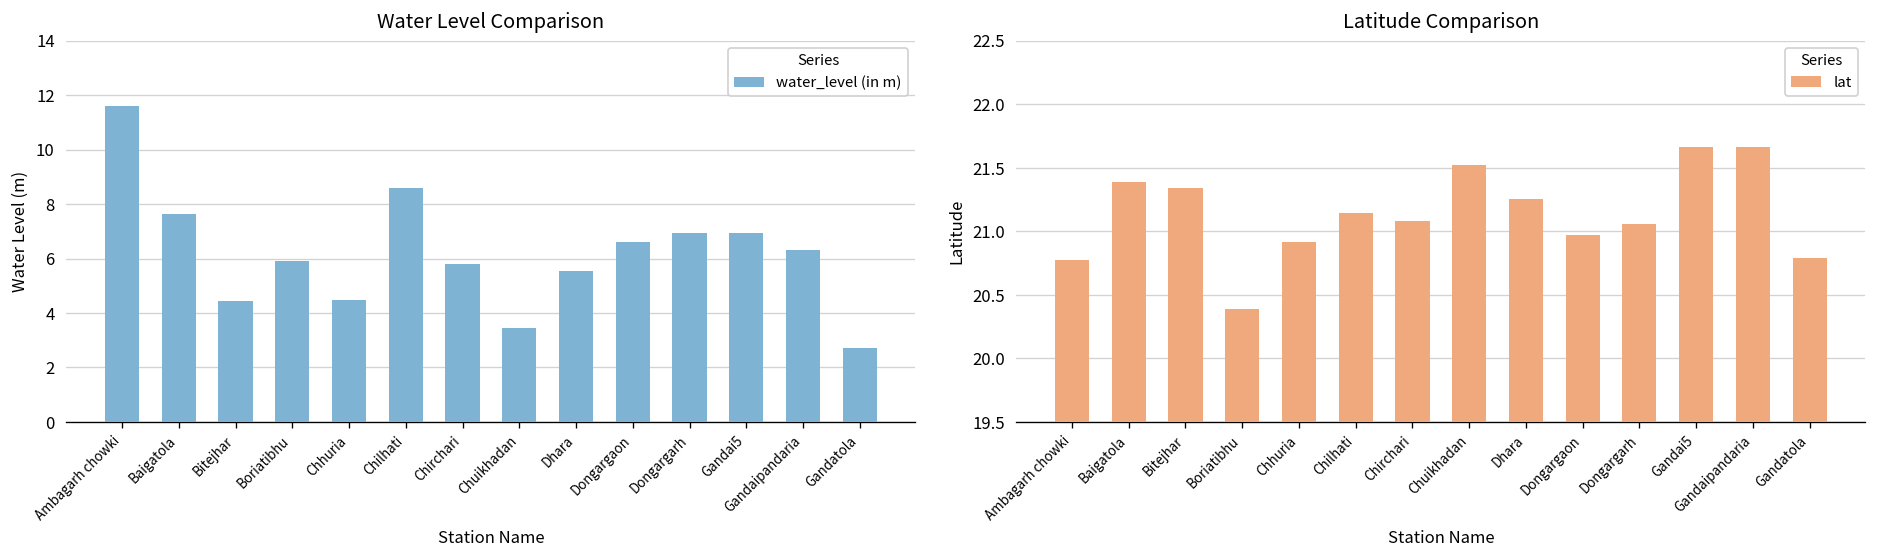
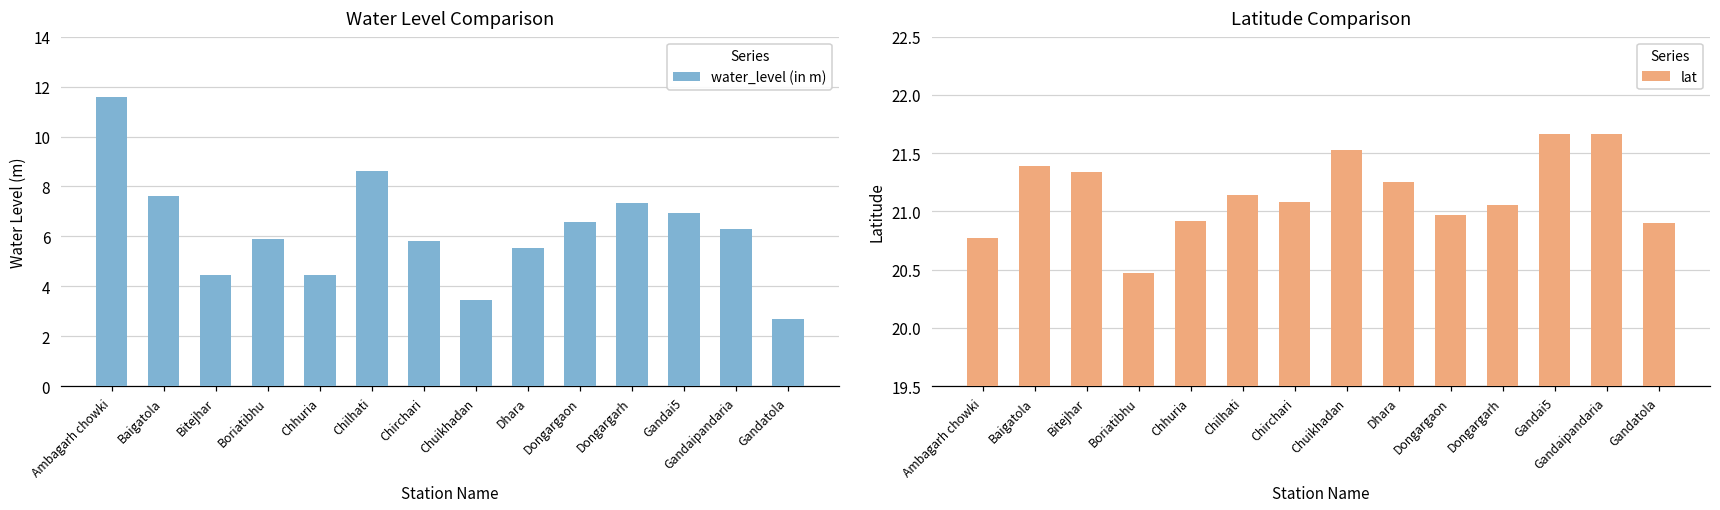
  {
    "Water Level Comparison": {
      "Ambagarh chowki": 11.6,
      "Baigatola": 7.6,
      "Bitejhar": 4.5,
      "Boriatibhu": 5.9,
      "Chhuria": 4.5,
      "Chilhati": 8.6,
      "Chirchari": 5.8,
      "Chuikhadan": 3.5,
      "Dhara": 5.6,
      "Dongargaon": 6.6,
-     "Dongargarh": 7.0,
+     "Dongargarh": 7.4,
      "Gandai5": 7.0,
      "Gandaipandaria": 6.3,
      "Gandatola": 2.7
    },
    "Latitude Comparison": {
      "Ambagarh chowki": 20.78,
      "Baigatola": 21.39,
      "Bitejhar": 21.34,
-     "Boriatibhu": 20.39,
+     "Boriatibhu": 20.47,
      "Chhuria": 20.91,
      "Chilhati": 21.14,
      "Chirchari": 21.08,
      "Chuikhadan": 21.53,
      "Dhara": 21.26,
      "Dongargaon": 20.97,
      "Dongargarh": 21.05,
      "Gandai5": 21.66,
      "Gandaipandaria": 21.66,
-     "Gandatola": 20.79
+     "Gandatola": 20.90
    }
  }
